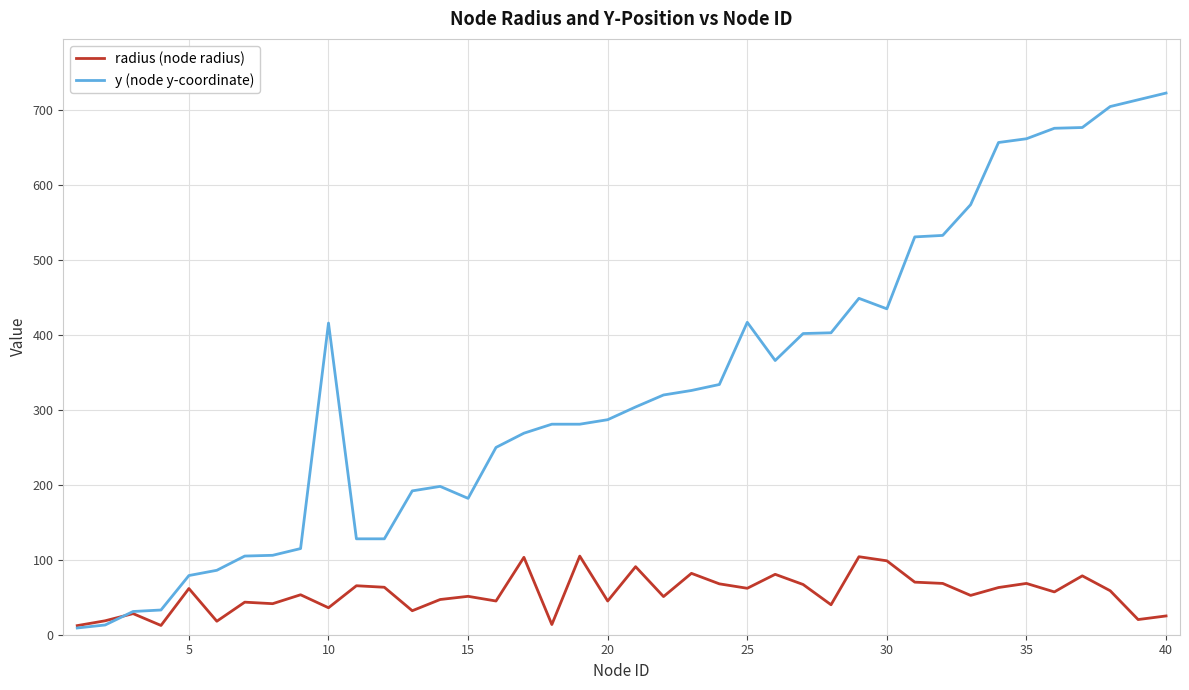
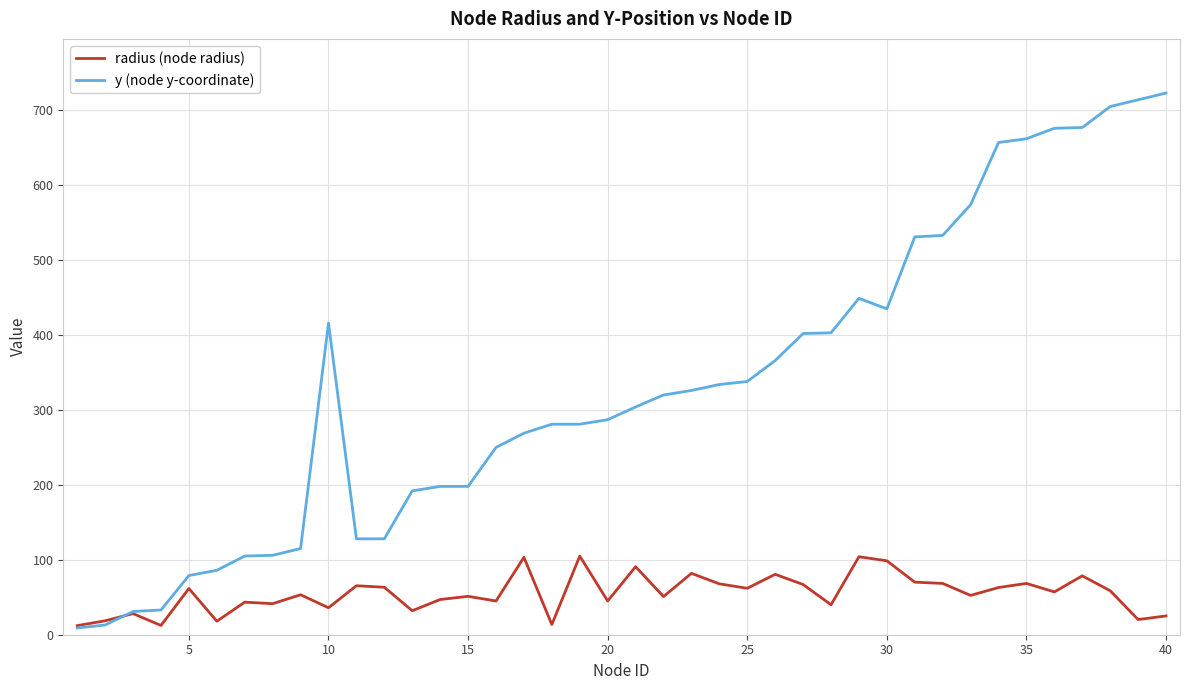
  {
    "radius (node radius)": {
      "5": 60,
      "10": 40,
      "15": 50,
      "20": 50,
      "25": 60,
      "30": 100,
      "35": 70,
      "40": 30
    },
    "y (node y-coordinate)": {
      "5": 80,
      "10": 420,
-     "15": 180,
+     "15": 200,
      "20": 290,
-     "25": 420,
+     "25": 340,
      "30": 440,
      "35": 660,
      "40": 720
    }
  }
